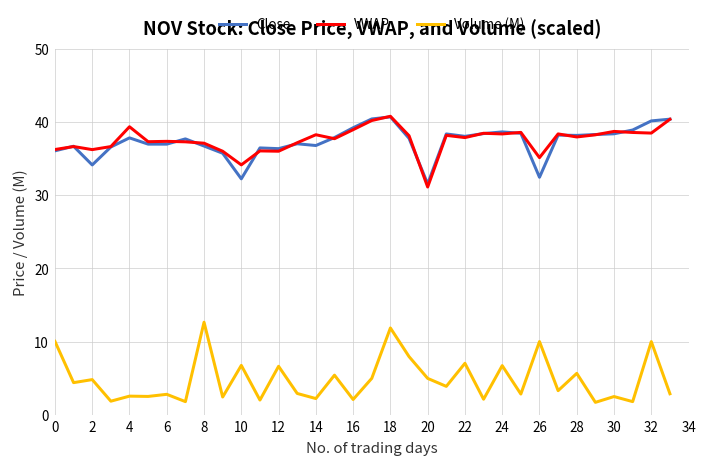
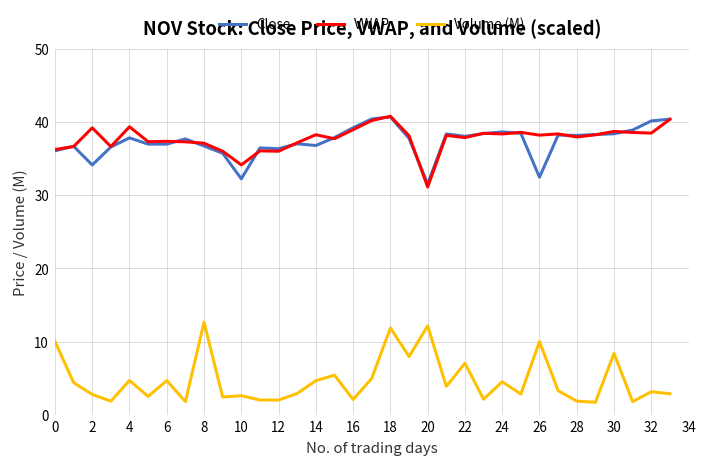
  {
    "Close": {
      "2": 34,
      "4": 38,
      "10": 32,
      "14": 37,
      "20": 32,
      "26": 32,
      "32": 40
    },
    "VWAP": {
-     "2": 36,
+     "2": 39,
      "4": 39,
      "10": 34,
      "14": 38,
      "20": 31,
-     "26": 35,
+     "26": 38,
      "32": 38
    },
    "Volume (M)": {
      "0": 10,
-     "2": 5,
-     "4": 3,
-     "6": 3,
+     "2": 3,
+     "4": 5,
+     "6": 5,
      "8": 13,
-     "10": 7,
-     "12": 7,
-     "14": 2,
+     "10": 3,
+     "12": 2,
+     "14": 5,
      "16": 2,
      "18": 12,
-     "20": 5,
+     "20": 12,
      "22": 7,
-     "24": 7,
+     "24": 5,
      "26": 10,
-     "28": 6,
-     "30": 3,
-     "32": 10
+     "28": 2,
+     "30": 8,
+     "32": 3
    }
  }
